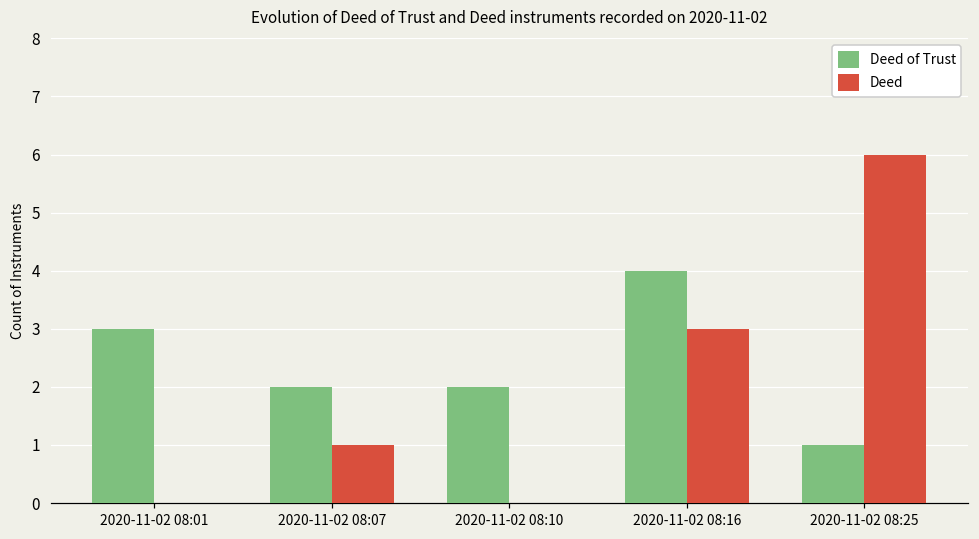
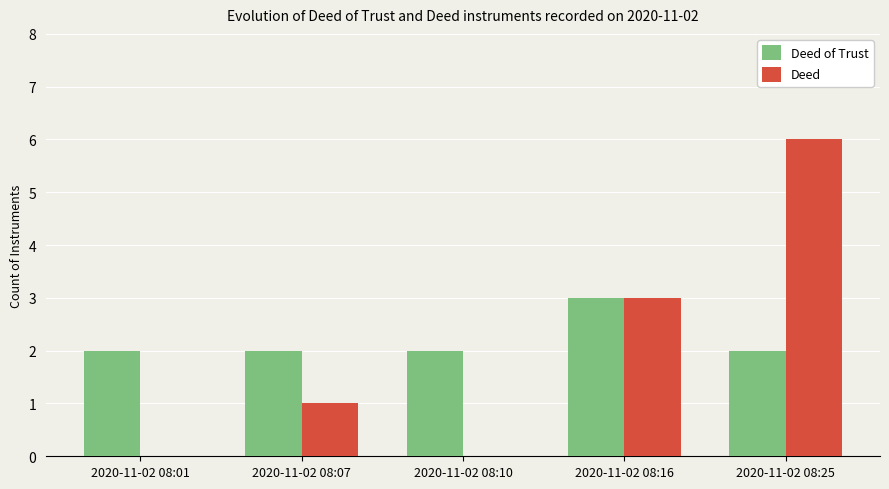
  {
    "Deed of Trust": {
-     "2020-11-02 08:01": 3,
+     "2020-11-02 08:01": 2,
      "2020-11-02 08:07": 2,
      "2020-11-02 08:10": 2,
-     "2020-11-02 08:16": 4,
-     "2020-11-02 08:25": 1
+     "2020-11-02 08:16": 3,
+     "2020-11-02 08:25": 2
    },
    "Deed": {
      "2020-11-02 08:01": 0,
      "2020-11-02 08:07": 1,
      "2020-11-02 08:10": 0,
      "2020-11-02 08:16": 3,
      "2020-11-02 08:25": 6
    }
  }
